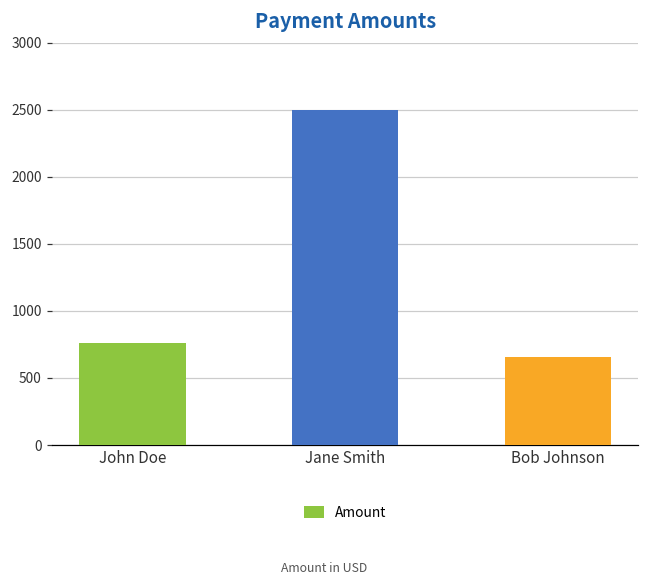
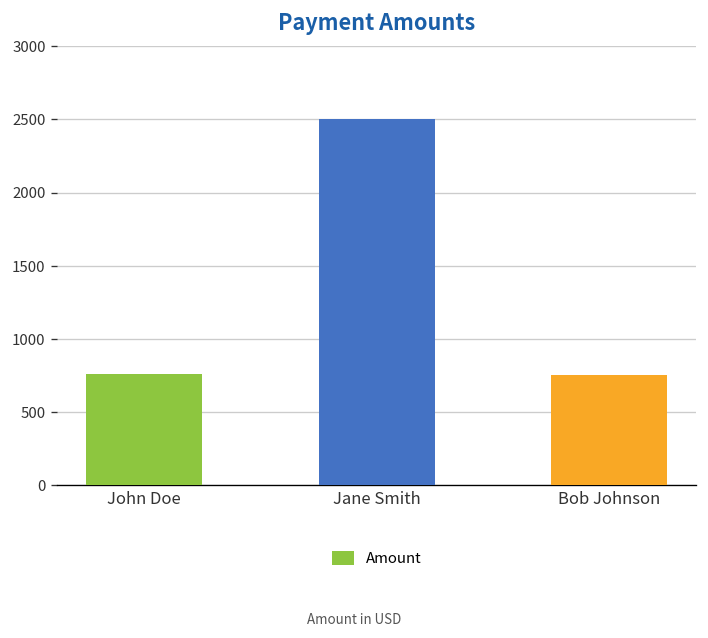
  {
    "John Doe": 760,
    "Jane Smith": 2500,
-   "Bob Johnson": 650
+   "Bob Johnson": 750
  }
